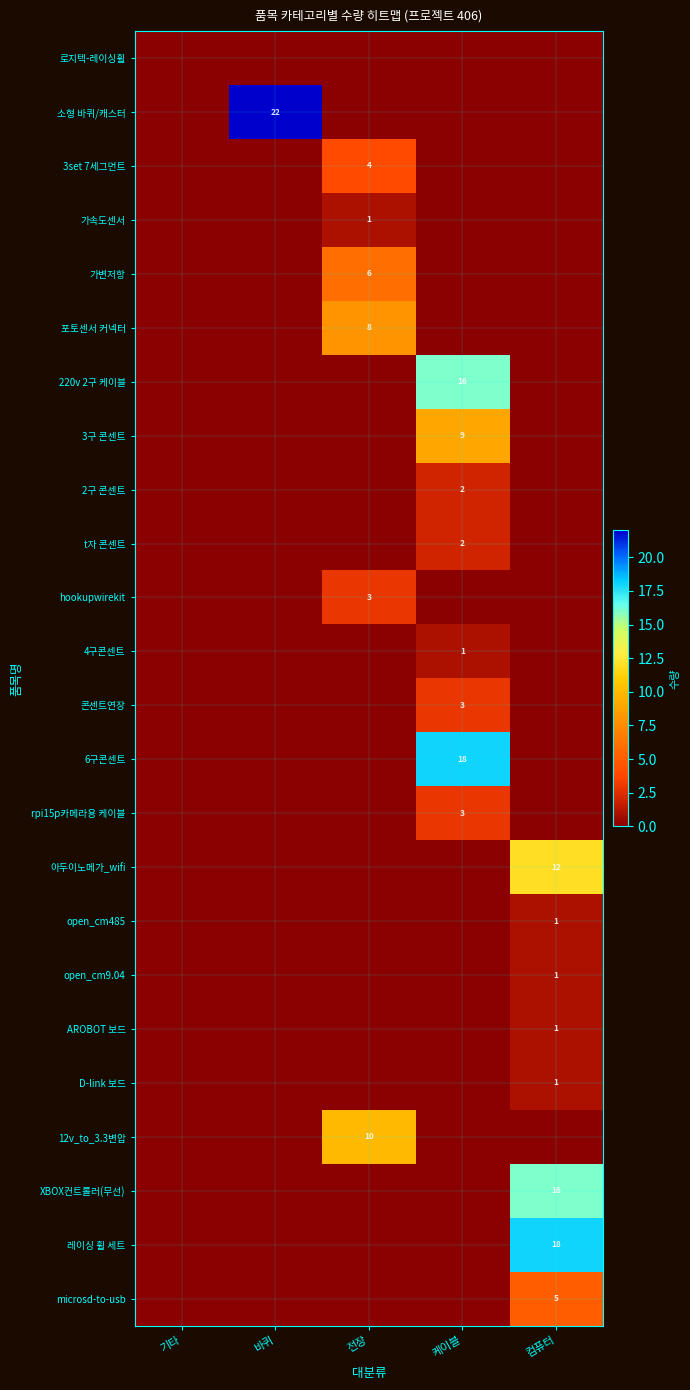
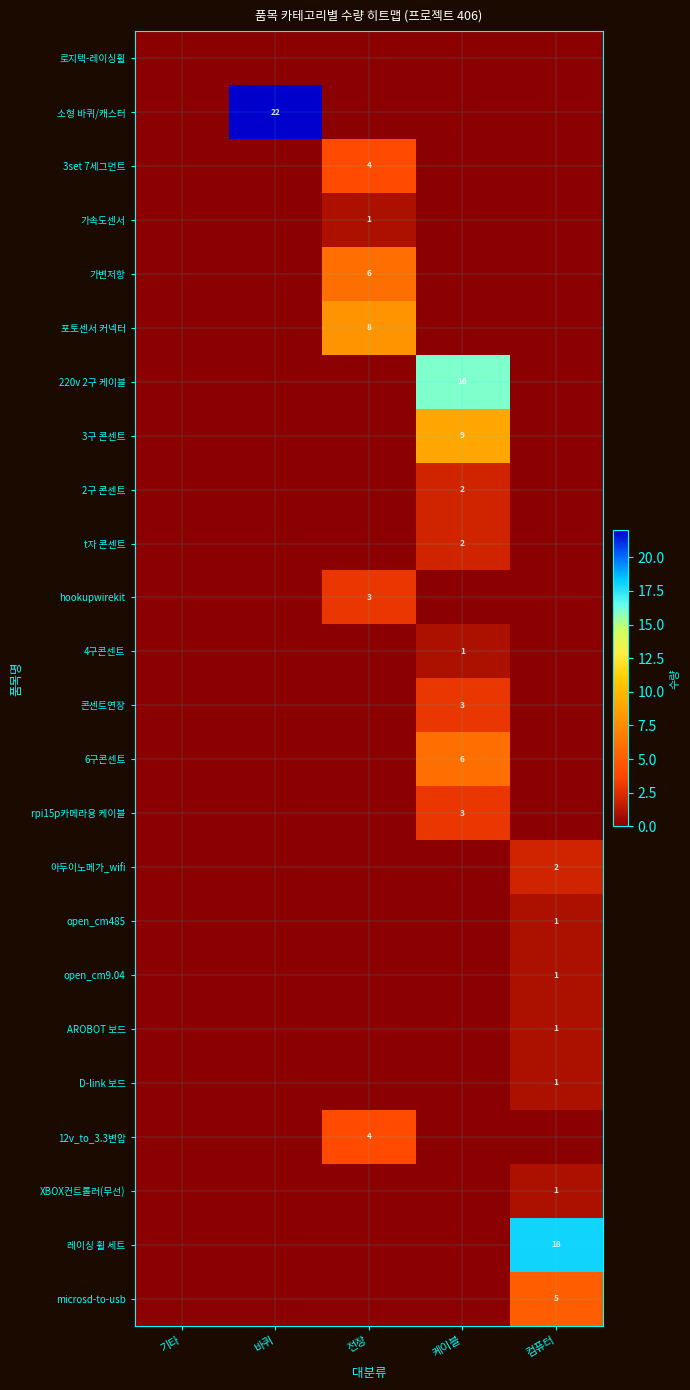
  {
    "소형 바퀴/캐스터": {
      "바퀴": 22
    },
    "3set 7세그먼트": {
      "전장": 4
    },
    "가속도센서": {
      "전장": 1
    },
    "가변저항": {
      "전장": 6
    },
    "포토센서 커넥터": {
      "전장": 8
    },
    "220v 2구 케이블": {
      "케이블": 16
    },
    "3구 콘센트": {
      "케이블": 9
    },
    "2구 콘센트": {
      "케이블": 2
    },
    "t자 콘센트": {
      "케이블": 2
    },
    "hookupwirekit": {
      "전장": 3
    },
    "4구콘센트": {
      "케이블": 1
    },
    "콘센트연장": {
      "케이블": 3
    },
    "6구콘센트": {
-     "케이블": 18
+     "케이블": 6
    },
    "rpi15p카메라용 케이블": {
      "케이블": 3
    },
    "아두이노메가_wifi": {
-     "컴퓨터": 12
+     "컴퓨터": 2
    },
    "open_cm485": {
      "컴퓨터": 1
    },
    "open_cm9.04": {
      "컴퓨터": 1
    },
    "AROBOT 보드": {
      "컴퓨터": 1
    },
    "D-link 보드": {
      "컴퓨터": 1
    },
    "12v_to_3.3변압": {
-     "전장": 10
+     "전장": 4
    },
    "XBOX컨트롤러(무선)": {
-     "컴퓨터": 16
+     "컴퓨터": 1
    },
    "레이싱 휠 세트": {
      "컴퓨터": 18
    },
    "microsd-to-usb": {
      "컴퓨터": 5
    }
  }
